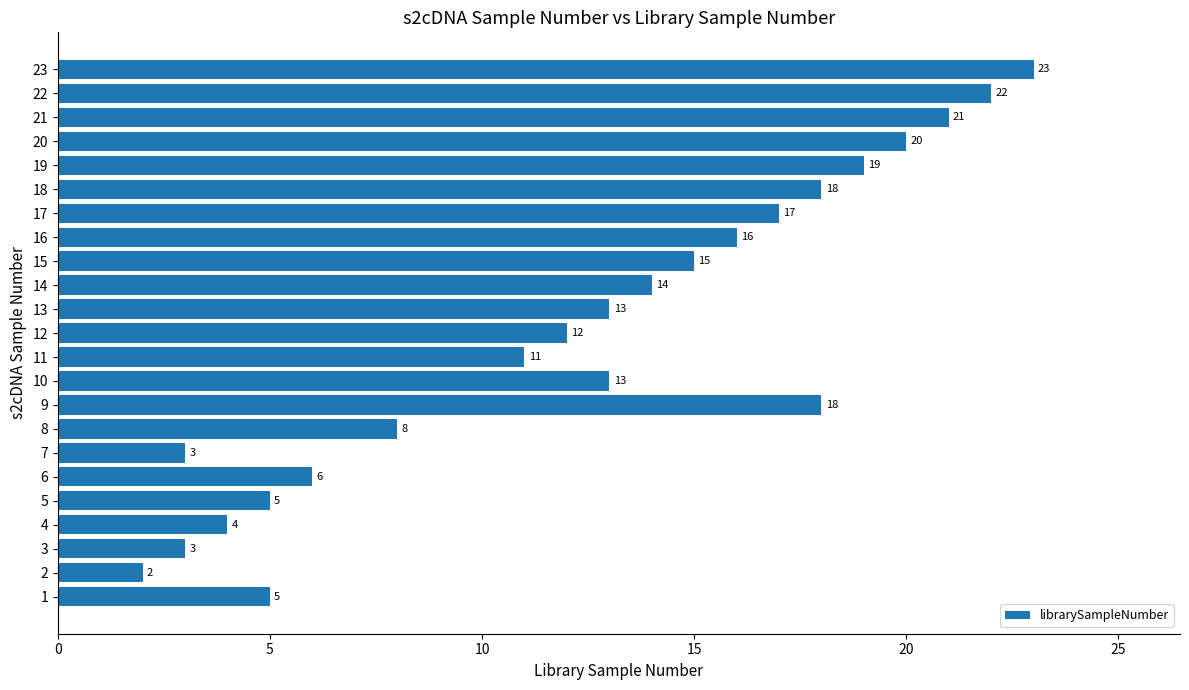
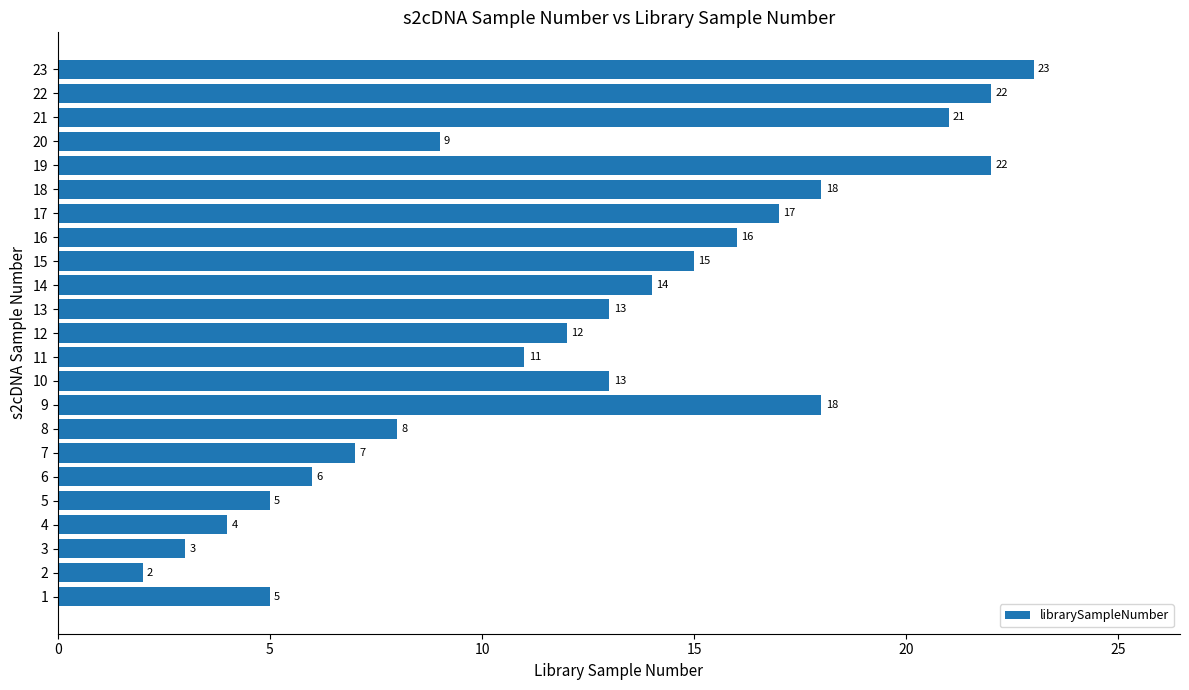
  {
    "23": 23,
    "22": 22,
    "21": 21,
-   "20": 20,
-   "19": 19,
+   "20": 9,
+   "19": 22,
    "18": 18,
    "17": 17,
    "16": 16,
    "15": 15,
    "14": 14,
    "13": 13,
    "12": 12,
    "11": 11,
    "10": 13,
    "9": 18,
    "8": 8,
-   "7": 3,
+   "7": 7,
    "6": 6,
    "5": 5,
    "4": 4,
    "3": 3,
    "2": 2,
    "1": 5
  }
